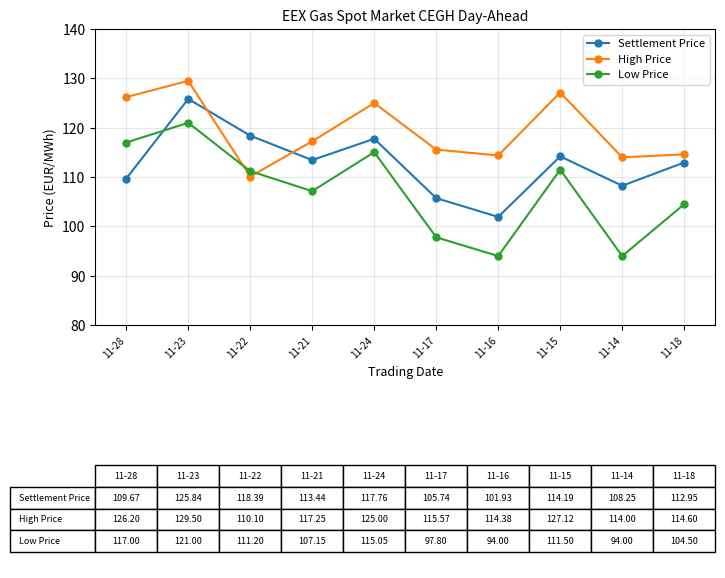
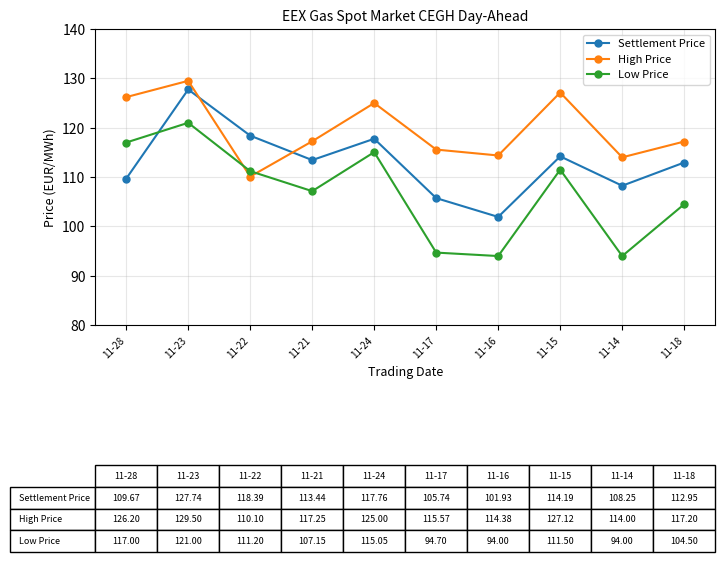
  {
    "Settlement Price": {
-     "11-23": 125.84
+     "11-23": 127.74
    },
    "High Price": {
-     "11-18": 114.60
+     "11-18": 117.20
    },
    "Low Price": {
-     "11-17": 97.80
+     "11-17": 94.70
    }
  }
